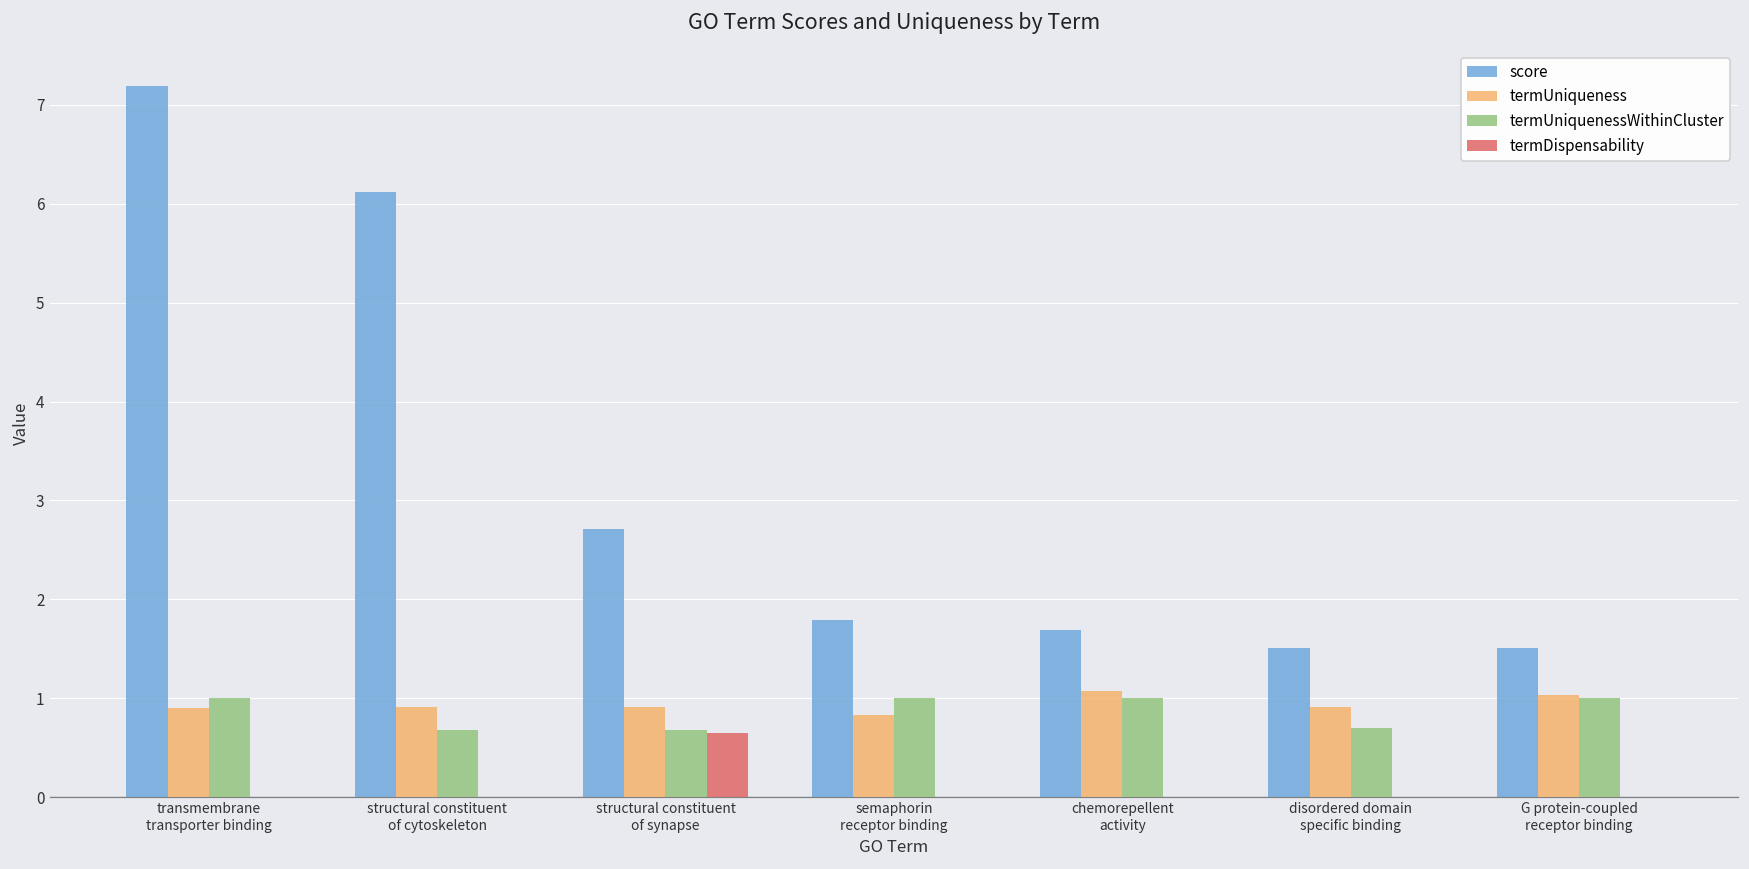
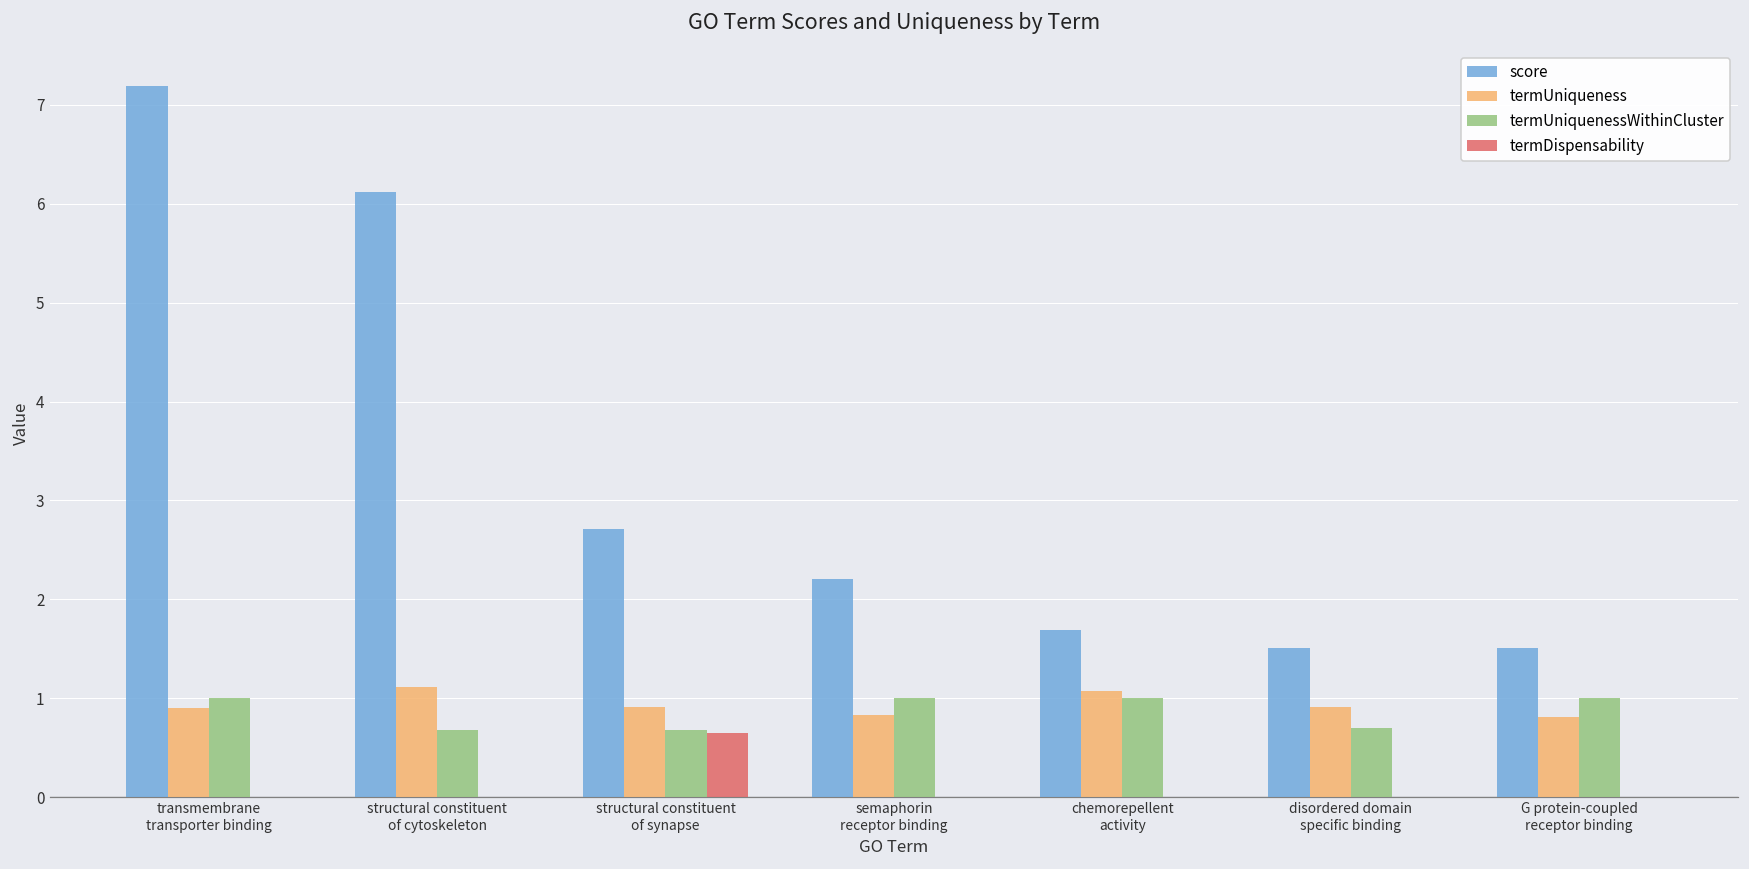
  {
    "score": {
      "transmembrane transporter binding": 7.2,
      "structural constituent of cytoskeleton": 6.1,
      "structural constituent of synapse": 2.7,
-     "semaphorin receptor binding": 1.8,
+     "semaphorin receptor binding": 2.2,
      "chemorepellent activity": 1.7,
      "disordered domain specific binding": 1.5,
      "G protein-coupled receptor binding": 1.5
    },
    "termUniqueness": {
      "transmembrane transporter binding": 0.9,
-     "structural constituent of cytoskeleton": 0.9,
+     "structural constituent of cytoskeleton": 1.1,
      "structural constituent of synapse": 0.9,
      "semaphorin receptor binding": 0.8,
      "chemorepellent activity": 1.1,
      "disordered domain specific binding": 0.9,
-     "G protein-coupled receptor binding": 1.0
+     "G protein-coupled receptor binding": 0.8
    },
    "termUniquenessWithinCluster": {
      "transmembrane transporter binding": 1.0,
      "structural constituent of cytoskeleton": 0.7,
      "structural constituent of synapse": 0.7,
      "semaphorin receptor binding": 1.0,
      "chemorepellent activity": 1.0,
      "disordered domain specific binding": 0.7,
      "G protein-coupled receptor binding": 1.0
    },
    "termDispensability": {
      "transmembrane transporter binding": 0.0,
      "structural constituent of cytoskeleton": 0.0,
      "structural constituent of synapse": 0.6,
      "semaphorin receptor binding": 0.0,
      "chemorepellent activity": 0.0,
      "disordered domain specific binding": 0.0,
      "G protein-coupled receptor binding": 0.0
    }
  }
